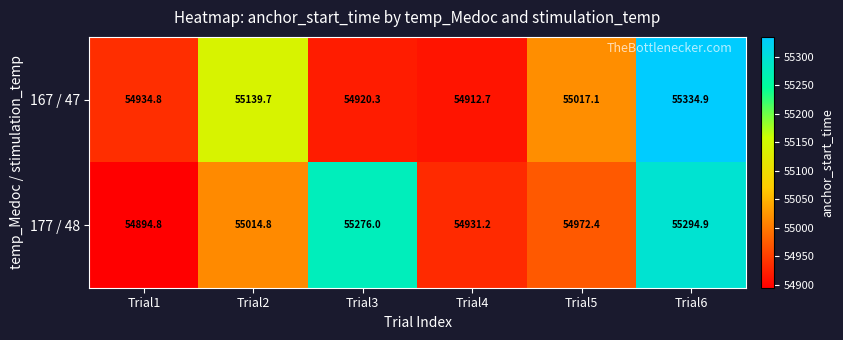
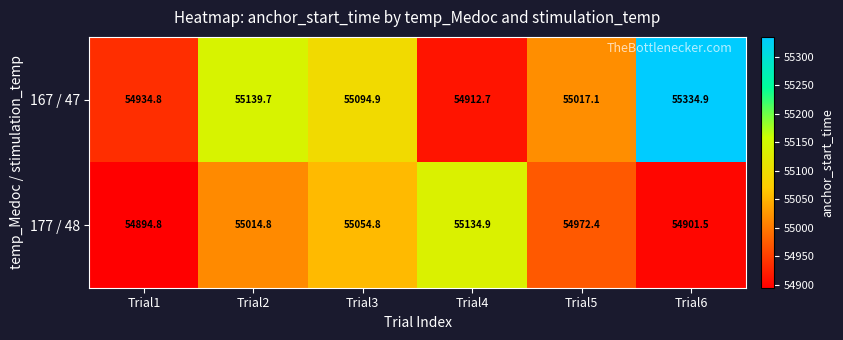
  {
    "167 / 47": {
      "Trial1": 54934.8,
      "Trial2": 55139.7,
-     "Trial3": 54920.3,
+     "Trial3": 55094.9,
      "Trial4": 54912.7,
      "Trial5": 55017.1
    },
    "177 / 48": {
      "Trial1": 54894.8,
      "Trial2": 55014.8,
-     "Trial3": 55276.0,
-     "Trial4": 54931.2,
+     "Trial3": 55054.8,
+     "Trial4": 55134.9,
      "Trial5": 54972.4,
-     "Trial6": 55294.9
+     "Trial6": 54901.5
    }
  }
